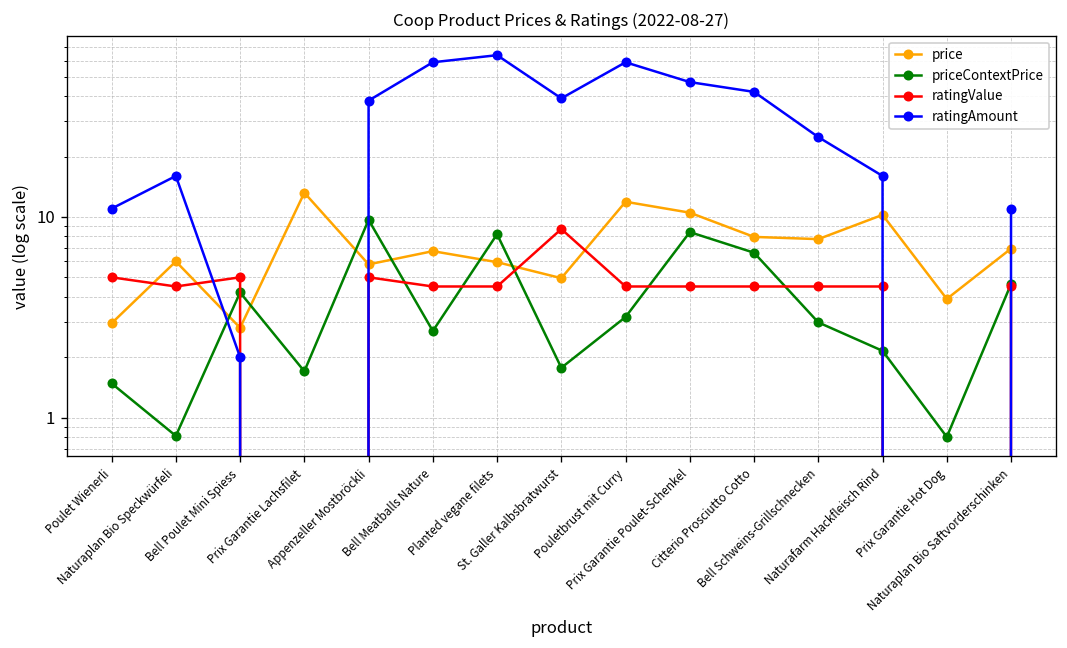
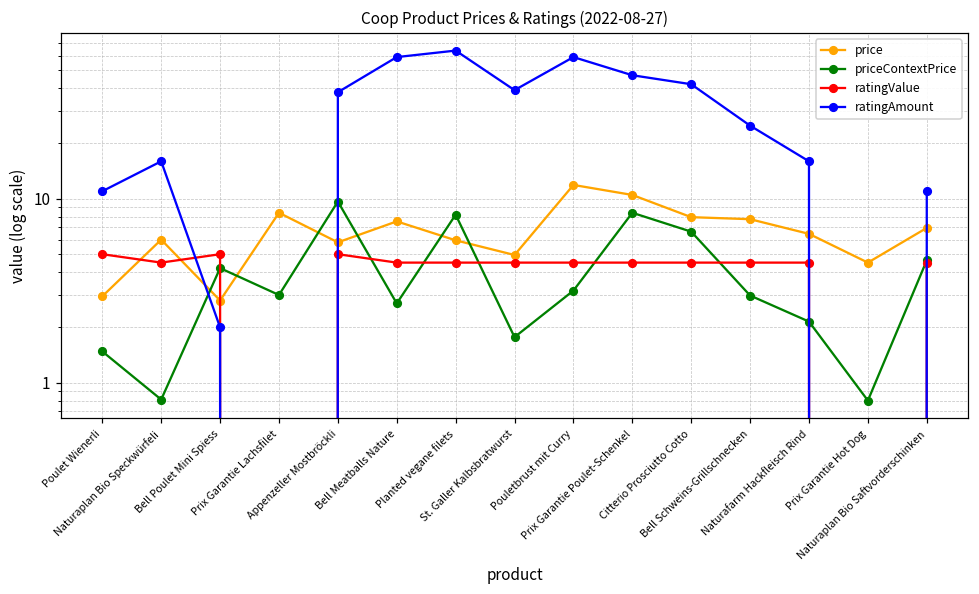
  {
    "price": {
      "Poulet Wienerli": 3.0,
      "Naturaplan Bio Speckwürfeli": 6.0,
      "Bell Poulet Mini Spiess": 2.8,
-     "Prix Garantie Lachsfilet": 13,
+     "Prix Garantie Lachsfilet": 8,
      "Appenzeller Mostbröckli": 5.8,
-     "Bell Meatballs Nature": 6.8,
+     "Bell Meatballs Nature": 8,
      "Planted vegane filets": 6.0,
      "St. Galler Kalbsbratwurst": 5.0,
      "Pouletbrust mit Curry": 12,
      "Prix Garantie Poulet-Schenkel": 11,
      "Citterio Prosciutto Cotto": 8,
      "Bell Schweins-Grillschnecken": 8,
-     "Naturafarm Hackfleisch Rind": 10,
-     "Prix Garantie Hot Dog": 3.9,
+     "Naturafarm Hackfleisch Rind": 6.5,
+     "Prix Garantie Hot Dog": 4.5,
      "Naturaplan Bio Saftvorderschinken": 7.0
    },
    "priceContextPrice": {
      "Poulet Wienerli": 1.5,
      "Naturaplan Bio Speckwürfeli": 0.8,
      "Bell Poulet Mini Spiess": 4.2,
-     "Prix Garantie Lachsfilet": 1.7,
+     "Prix Garantie Lachsfilet": 3.0,
      "Appenzeller Mostbröckli": 10,
      "Bell Meatballs Nature": 2.7,
      "Planted vegane filets": 8,
      "St. Galler Kalbsbratwurst": 1.8,
      "Pouletbrust mit Curry": 3.2,
      "Prix Garantie Poulet-Schenkel": 8,
      "Citterio Prosciutto Cotto": 6.6,
      "Bell Schweins-Grillschnecken": 3.0,
      "Naturafarm Hackfleisch Rind": 2.2,
      "Prix Garantie Hot Dog": 0.8
    },
    "ratingValue": {
      "Poulet Wienerli": 5.0,
      "Naturaplan Bio Speckwürfeli": 4.5,
      "Bell Poulet Mini Spiess": 5.0,
      "Appenzeller Mostbröckli": 5.0,
      "Bell Meatballs Nature": 4.5,
      "Planted vegane filets": 4.5,
-     "St. Galler Kalbsbratwurst": 9,
+     "St. Galler Kalbsbratwurst": 4.5,
      "Pouletbrust mit Curry": 4.5,
      "Prix Garantie Poulet-Schenkel": 4.5,
      "Citterio Prosciutto Cotto": 4.5,
      "Bell Schweins-Grillschnecken": 4.5,
      "Naturafarm Hackfleisch Rind": 4.5
    },
    "ratingAmount": {
      "Poulet Wienerli": 11,
      "Naturaplan Bio Speckwürfeli": 16,
      "Bell Poulet Mini Spiess": 2.0,
      "Appenzeller Mostbröckli": 38,
      "Bell Meatballs Nature": 59,
      "Planted vegane filets": 64,
      "St. Galler Kalbsbratwurst": 39,
      "Pouletbrust mit Curry": 59,
      "Prix Garantie Poulet-Schenkel": 47,
      "Citterio Prosciutto Cotto": 42,
      "Bell Schweins-Grillschnecken": 25,
      "Naturafarm Hackfleisch Rind": 16,
      "Naturaplan Bio Saftvorderschinken": 11
    }
  }
